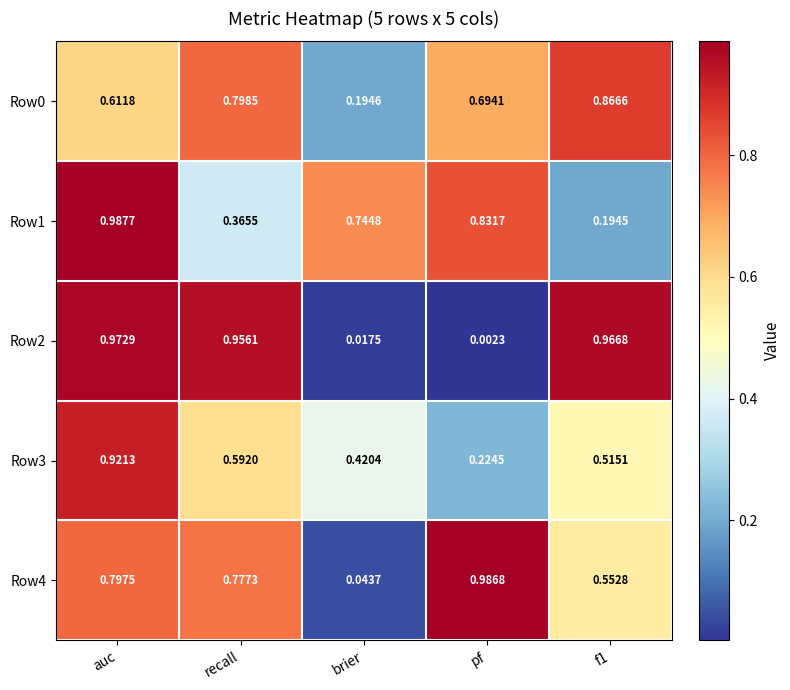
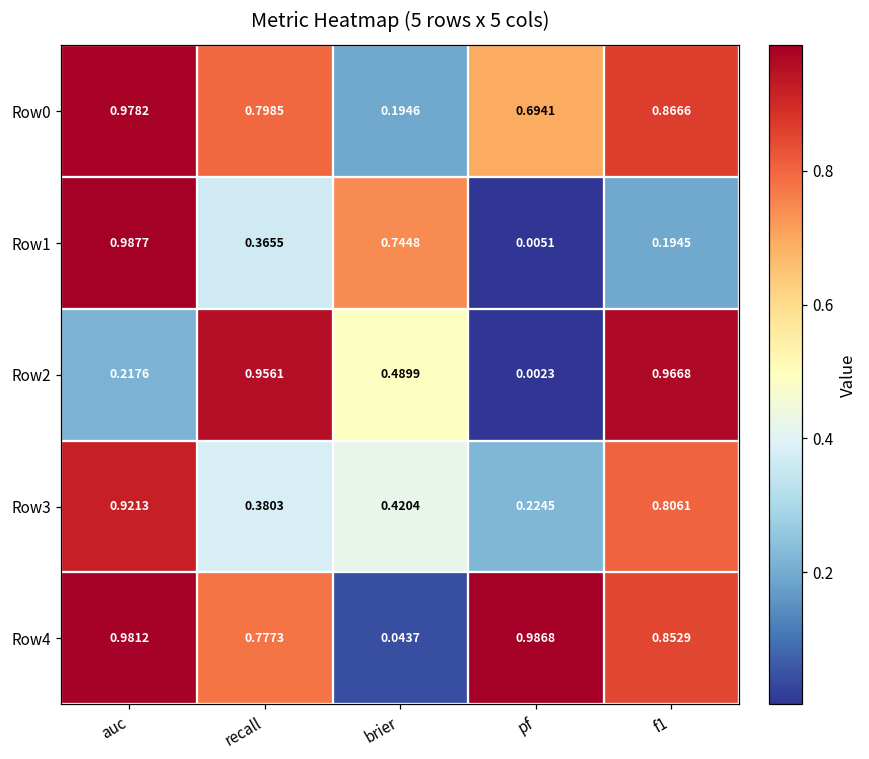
  {
    "Row0": {
-     "auc": 0.6118,
+     "auc": 0.9782,
      "recall": 0.7985,
      "brier": 0.1946,
      "pf": 0.6941,
      "f1": 0.8666
    },
    "Row1": {
      "auc": 0.9877,
      "recall": 0.3655,
      "brier": 0.7448,
-     "pf": 0.8317,
+     "pf": 0.0051,
      "f1": 0.1945
    },
    "Row2": {
-     "auc": 0.9729,
+     "auc": 0.2176,
      "recall": 0.9561,
-     "brier": 0.0175,
+     "brier": 0.4899,
      "pf": 0.0023,
      "f1": 0.9668
    },
    "Row3": {
      "auc": 0.9213,
-     "recall": 0.5920,
+     "recall": 0.3803,
      "brier": 0.4204,
      "pf": 0.2245,
-     "f1": 0.5151
+     "f1": 0.8061
    },
    "Row4": {
-     "auc": 0.7975,
+     "auc": 0.9812,
      "recall": 0.7773,
      "brier": 0.0437,
      "pf": 0.9868,
-     "f1": 0.5528
+     "f1": 0.8529
    }
  }
